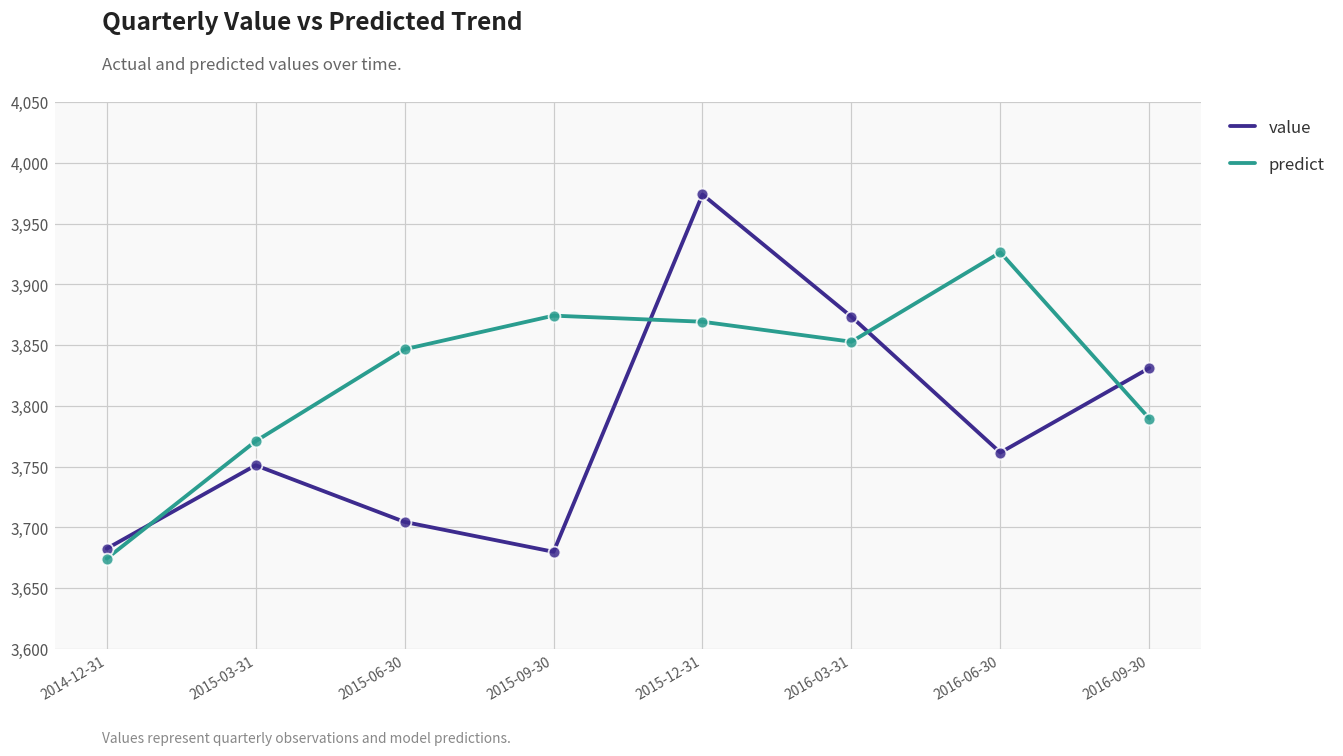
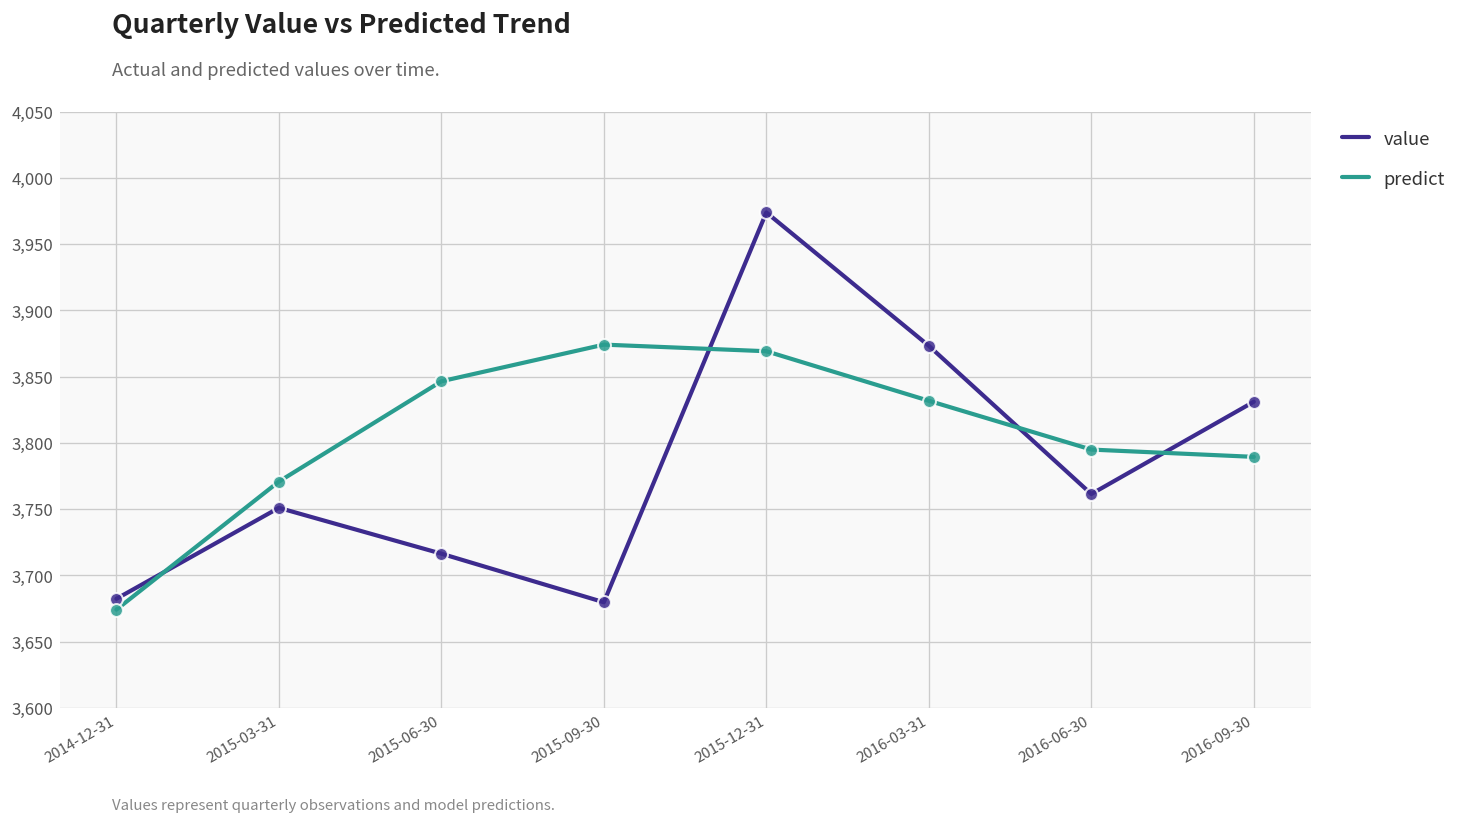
  {
    "value": {
      "2014-12-31": "3,682",
      "2015-03-31": "3,751",
-     "2015-06-30": "3,704",
+     "2015-06-30": "3,716",
      "2015-09-30": "3,680",
      "2015-12-31": "3,974",
      "2016-03-31": "3,873",
      "2016-06-30": "3,761",
      "2016-09-30": "3,831"
    },
    "predict": {
      "2014-12-31": "3,674",
      "2015-03-31": "3,771",
      "2015-06-30": "3,847",
      "2015-09-30": "3,874",
      "2015-12-31": "3,869",
-     "2016-03-31": "3,853",
-     "2016-06-30": "3,926",
+     "2016-03-31": "3,832",
+     "2016-06-30": "3,795",
      "2016-09-30": "3,789"
    }
  }
